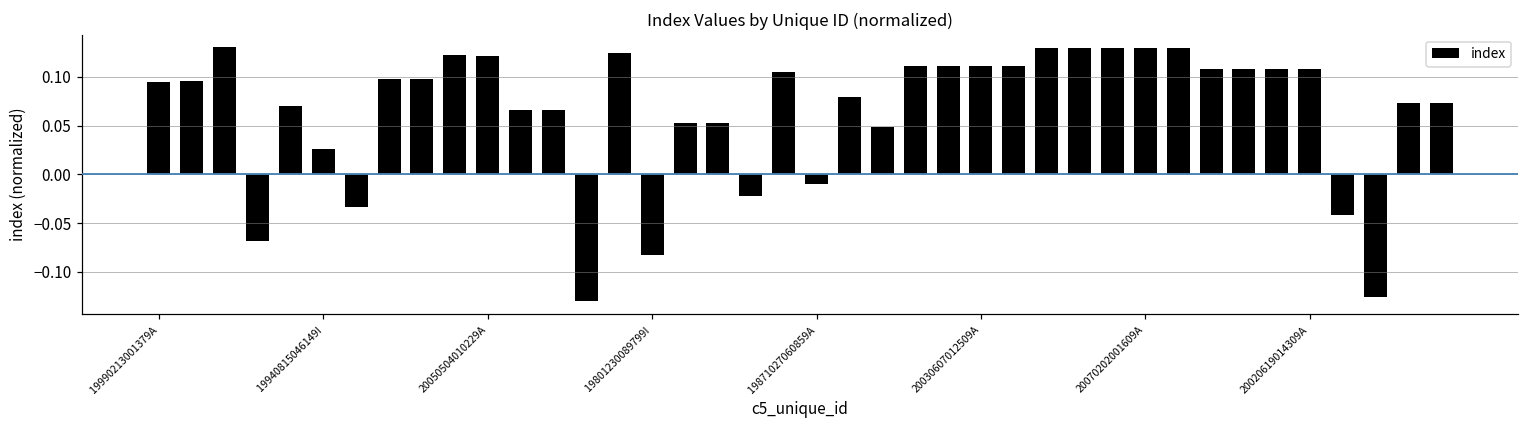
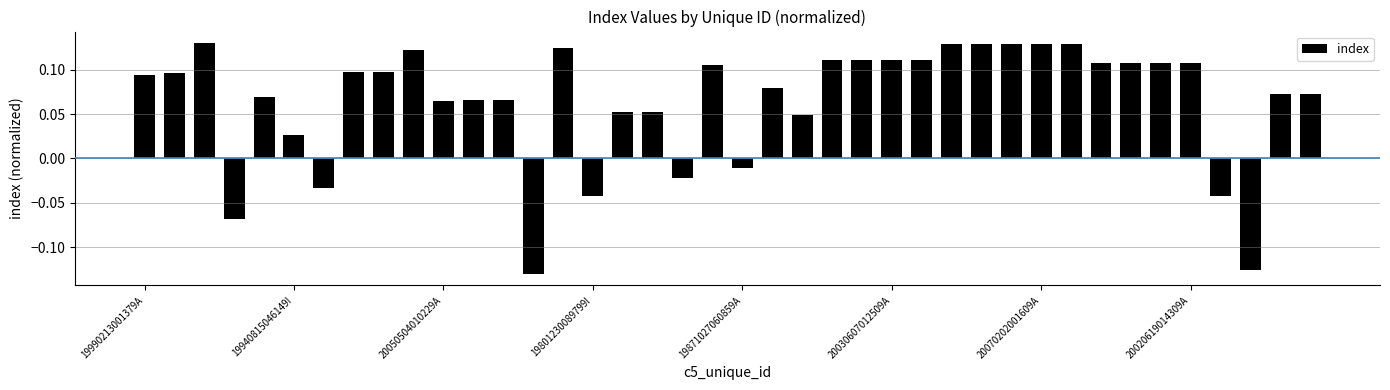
  {
    "19990213001379A": 0.09,
    "19940815046149I": 0.03,
-   "20050504010229A": 0.12,
-   "19801230089799I": -0.08,
+   "20050504010229A": 0.06,
+   "19801230089799I": -0.04,
    "19871027060859A": -0.01
  }
